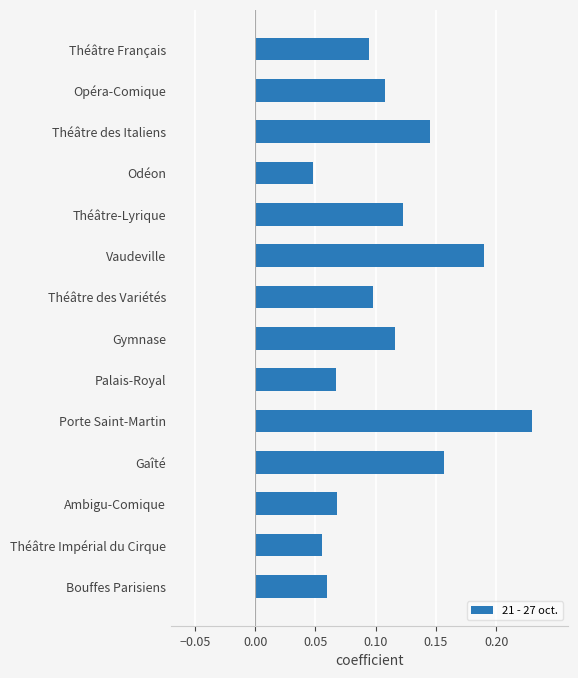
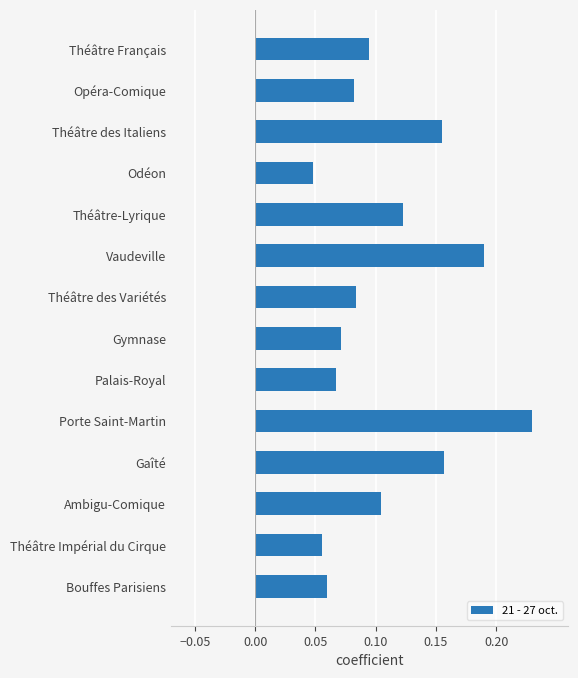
  {
    "Théâtre Français": 0.094,
-   "Opéra-Comique": 0.108,
-   "Théâtre des Italiens": 0.145,
+   "Opéra-Comique": 0.082,
+   "Théâtre des Italiens": 0.156,
    "Odéon": 0.048,
    "Théâtre-Lyrique": 0.123,
    "Vaudeville": 0.190,
-   "Théâtre des Variétés": 0.098,
-   "Gymnase": 0.116,
+   "Théâtre des Variétés": 0.084,
+   "Gymnase": 0.071,
    "Palais-Royal": 0.067,
    "Porte Saint-Martin": 0.230,
    "Gaîté": 0.157,
-   "Ambigu-Comique": 0.068,
+   "Ambigu-Comique": 0.104,
    "Théâtre Impérial du Cirque": 0.055,
    "Bouffes Parisiens": 0.060
  }
